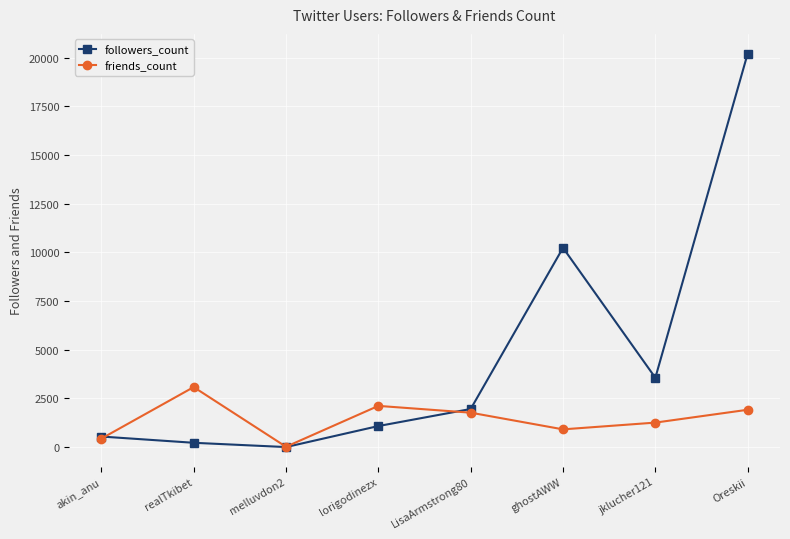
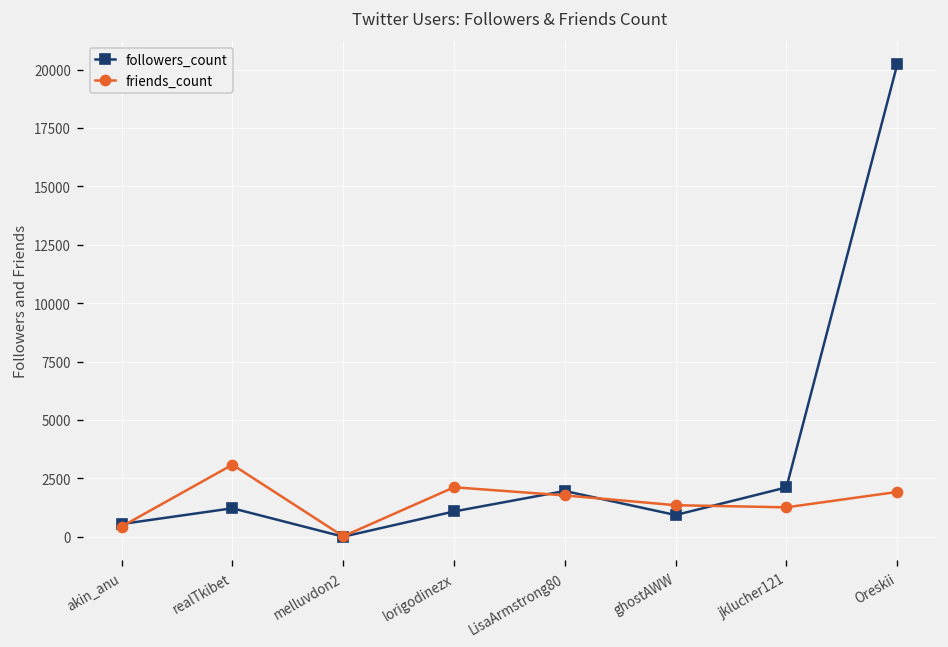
  {
    "followers_count": {
-     "realTkibet": 200,
+     "realTkibet": 1200,
      "lorigodinezx": 1100,
      "LisaArmstrong80": 2000,
-     "ghostAWW": 10200,
-     "jklucher121": 3600,
+     "ghostAWW": 900,
+     "jklucher121": 2100,
      "Oreskii": 20200
    },
    "friends_count": {
      "realTkibet": 3100,
      "lorigodinezx": 2100,
      "LisaArmstrong80": 1800,
-     "ghostAWW": 900,
+     "ghostAWW": 1300,
      "jklucher121": 1300,
      "Oreskii": 1900
    }
  }
